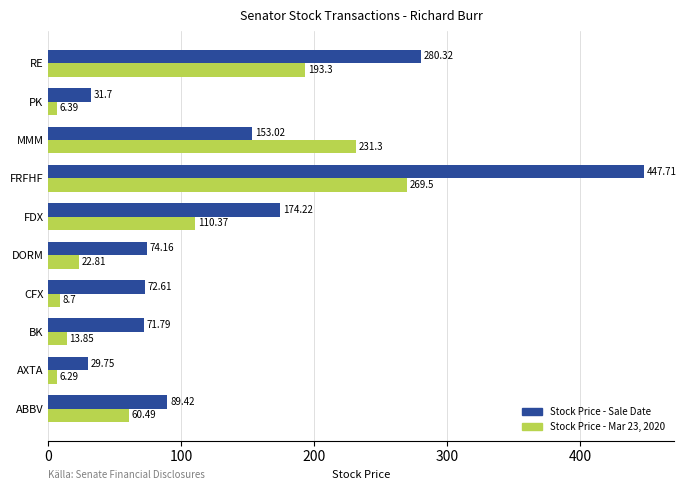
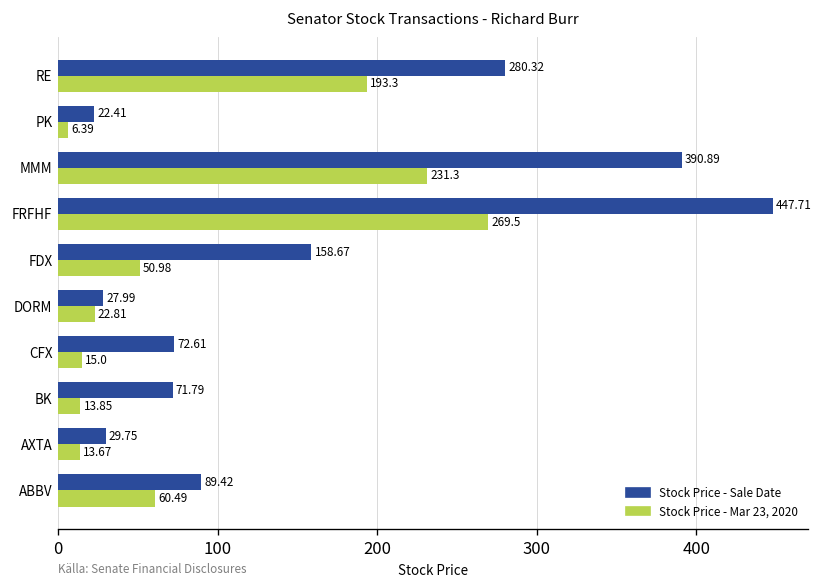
  {
    "Stock Price - Sale Date": {
      "RE": 280.32,
-     "PK": 31.7,
-     "MMM": 153.02,
+     "PK": 22.41,
+     "MMM": 390.89,
      "FRFHF": 447.71,
-     "FDX": 174.22,
-     "DORM": 74.16,
+     "FDX": 158.67,
+     "DORM": 27.99,
      "CFX": 72.61,
      "BK": 71.79,
      "AXTA": 29.75,
      "ABBV": 89.42
    },
    "Stock Price - Mar 23, 2020": {
      "RE": 193.3,
      "PK": 6.39,
      "MMM": 231.3,
      "FRFHF": 269.5,
-     "FDX": 110.37,
+     "FDX": 50.98,
      "DORM": 22.81,
-     "CFX": 8.7,
+     "CFX": 15.0,
      "BK": 13.85,
-     "AXTA": 6.29,
+     "AXTA": 13.67,
      "ABBV": 60.49
    }
  }
